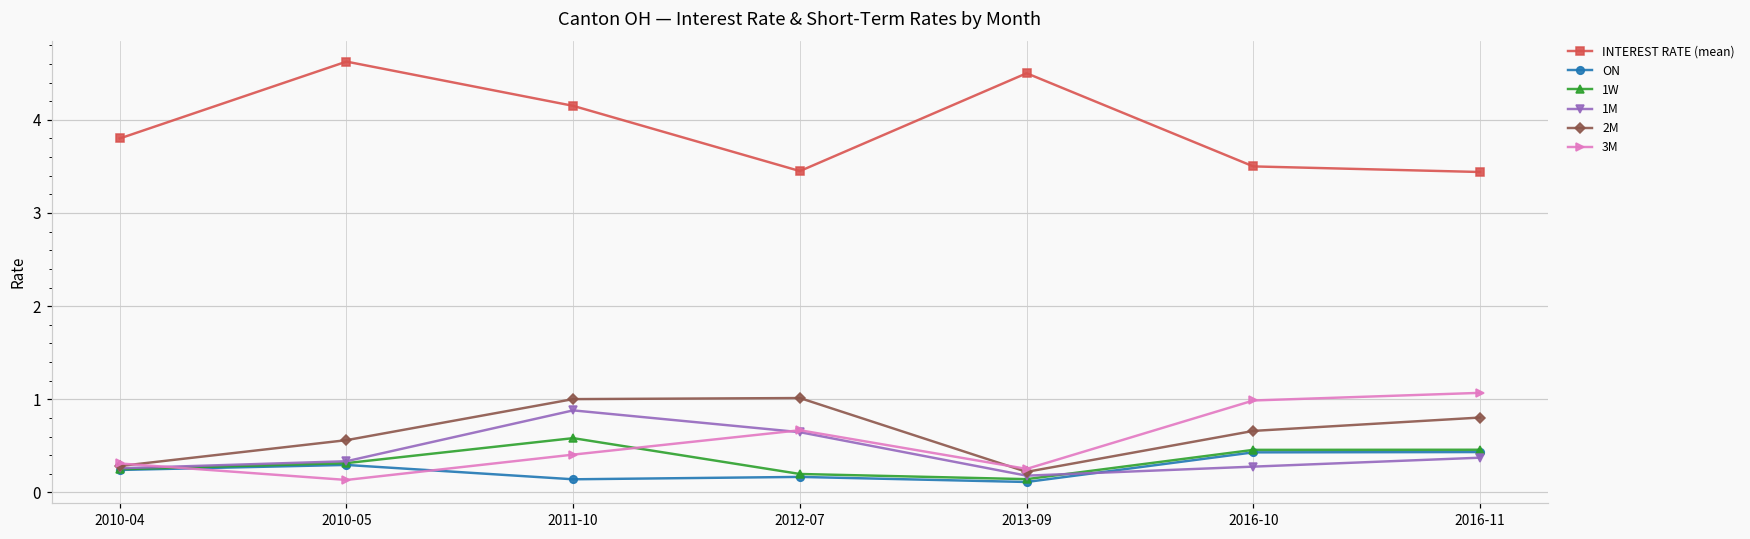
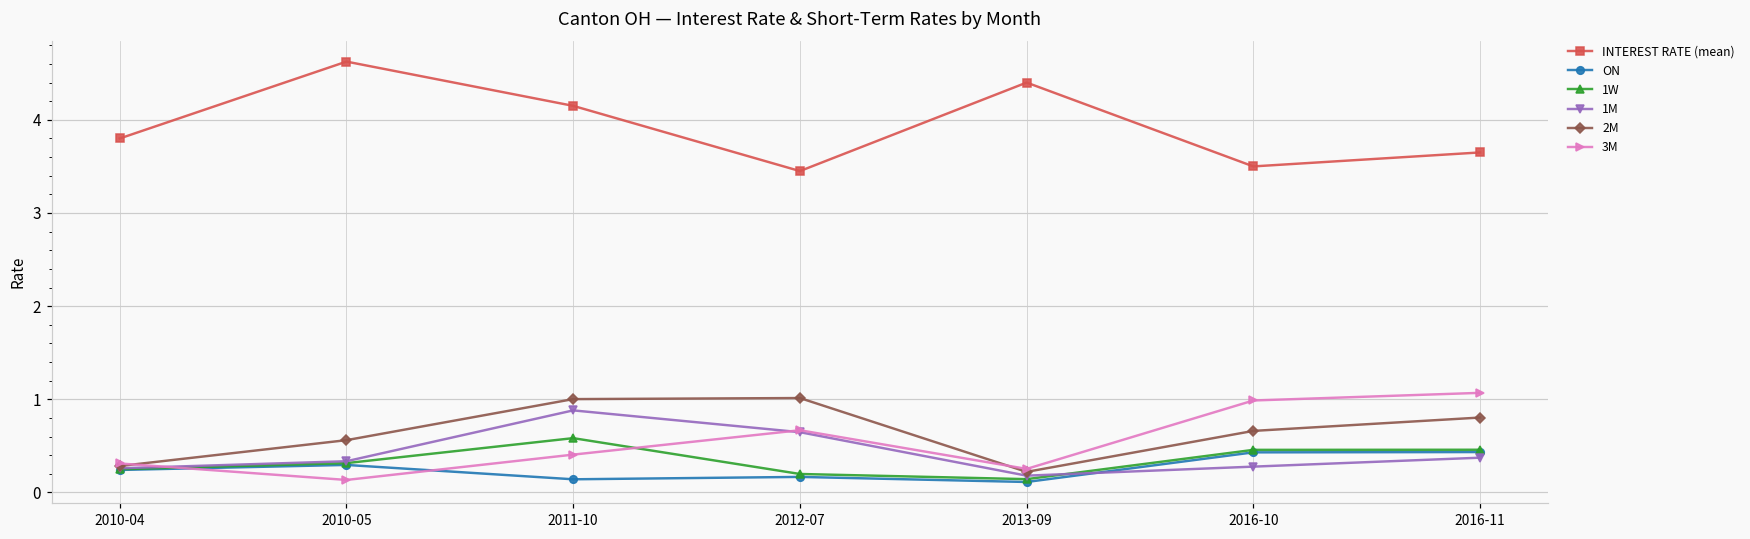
  {
    "INTEREST RATE (mean)": {
      "2010-04": 3.8,
      "2010-05": 4.6,
      "2011-10": 4.2,
      "2012-07": 3.5,
-     "2013-09": 4.5,
+     "2013-09": 4.4,
      "2016-10": 3.5,
-     "2016-11": 3.4
+     "2016-11": 3.7
    },
    "ON": {
      "2011-10": 0.1,
      "2012-07": 0.2,
      "2013-09": 0.1
    },
    "1W": {
      "2011-10": 0.6,
      "2012-07": 0.2,
      "2013-09": 0.1
    },
    "1M": {
      "2011-10": 0.9,
      "2013-09": 0.2,
      "2016-10": 0.3,
      "2016-11": 0.4
    },
    "2M": {
      "2010-05": 0.6,
      "2011-10": 1.0,
      "2012-07": 1.0,
      "2013-09": 0.2,
      "2016-10": 0.7,
      "2016-11": 0.8
    },
    "3M": {
      "2010-05": 0.1,
      "2011-10": 0.4,
      "2013-09": 0.3,
      "2016-10": 1.0,
      "2016-11": 1.1
    }
  }
